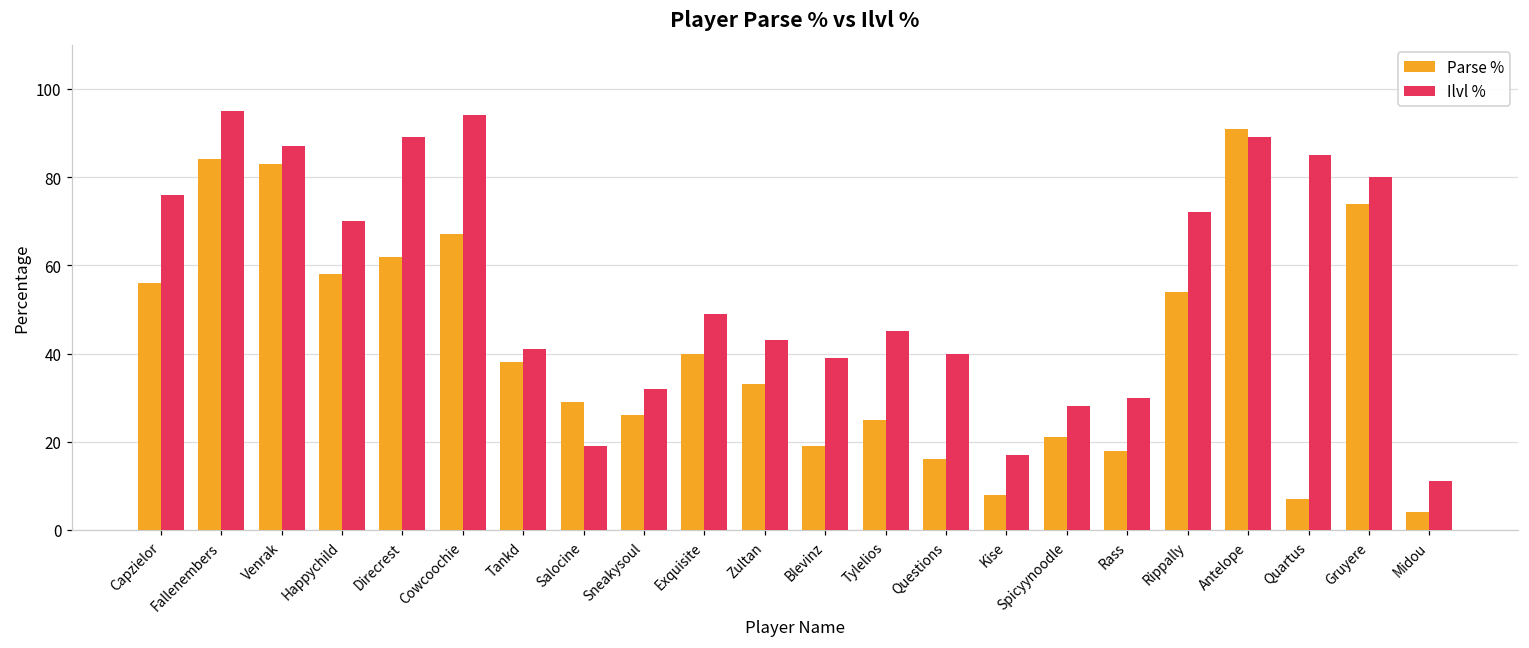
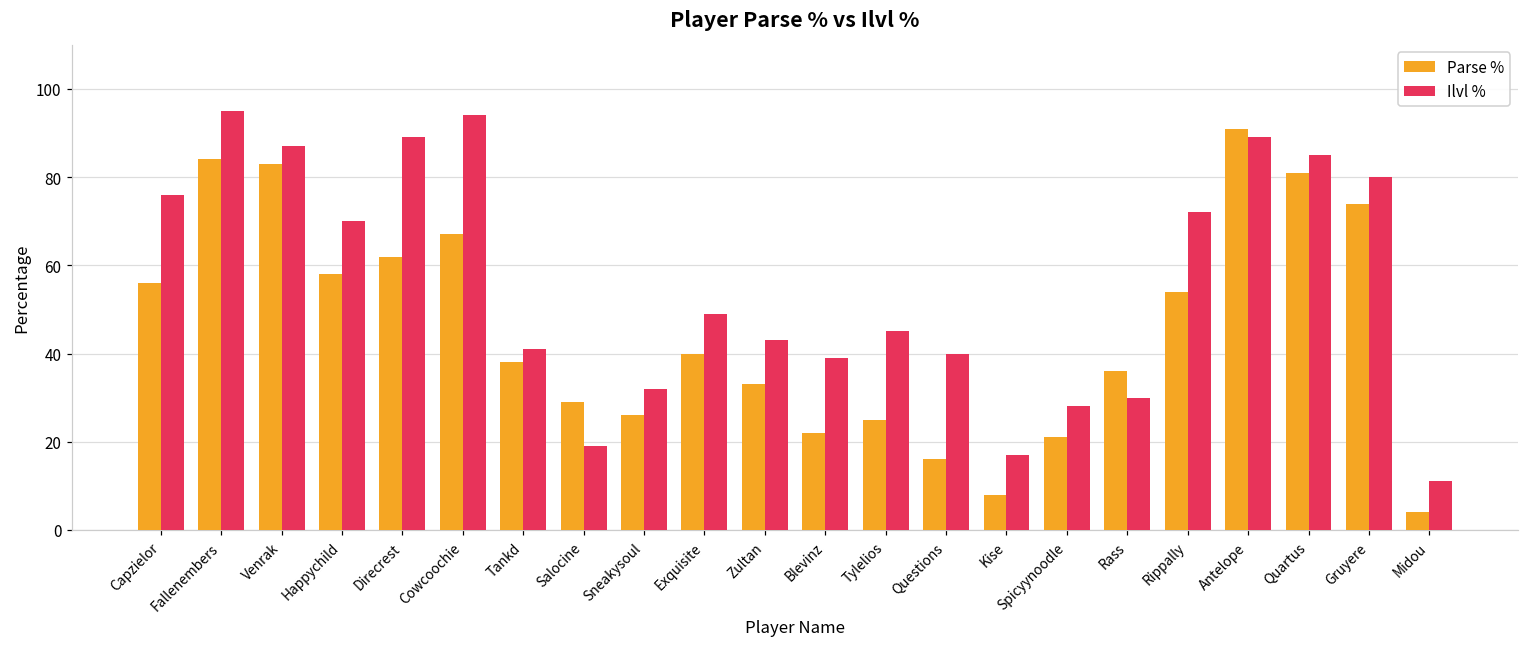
  {
    "Parse %": {
      "Capzielor": 56,
      "Fallenembers": 84,
      "Venrak": 83,
      "Happychild": 58,
      "Direcrest": 62,
      "Cowcoochie": 67,
      "Tankd": 38,
      "Salocine": 29,
      "Sneakysoul": 26,
      "Exquisite": 40,
      "Zultan": 33,
-     "Blevinz": 19,
+     "Blevinz": 22,
      "Tylelios": 25,
      "Questions": 16,
      "Kise": 8,
      "Spicyynoodle": 21,
-     "Rass": 18,
+     "Rass": 36,
      "Rippally": 54,
      "Antelope": 91,
-     "Quartus": 7,
+     "Quartus": 81,
      "Gruyere": 74,
      "Midou": 4
    },
    "Ilvl %": {
      "Capzielor": 76,
      "Fallenembers": 95,
      "Venrak": 87,
      "Happychild": 70,
      "Direcrest": 89,
      "Cowcoochie": 94,
      "Tankd": 41,
      "Salocine": 19,
      "Sneakysoul": 32,
      "Exquisite": 49,
      "Zultan": 43,
      "Blevinz": 39,
      "Tylelios": 45,
      "Questions": 40,
      "Kise": 17,
      "Spicyynoodle": 28,
      "Rass": 30,
      "Rippally": 72,
      "Antelope": 89,
      "Quartus": 85,
      "Gruyere": 80,
      "Midou": 11
    }
  }
